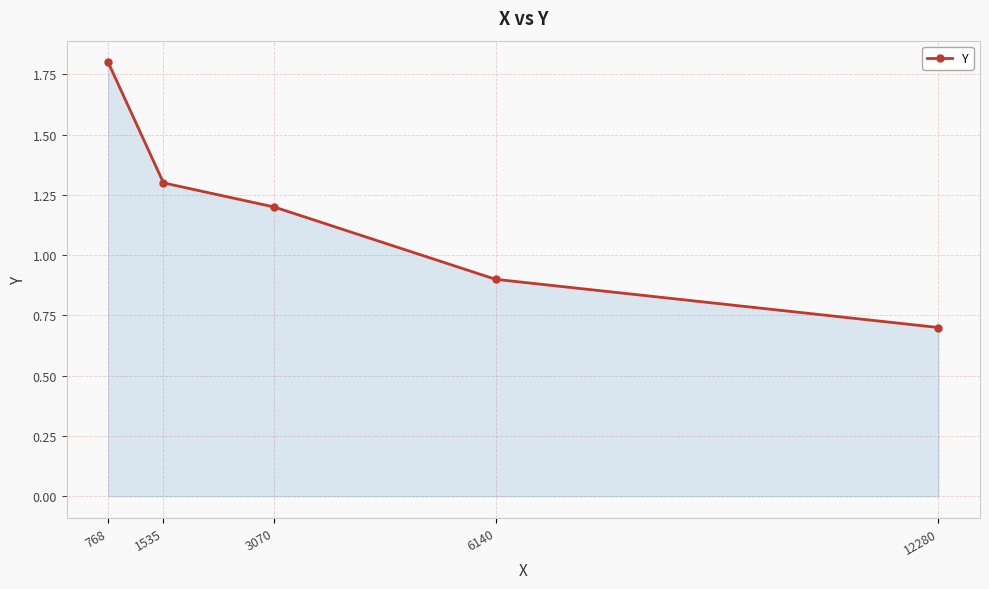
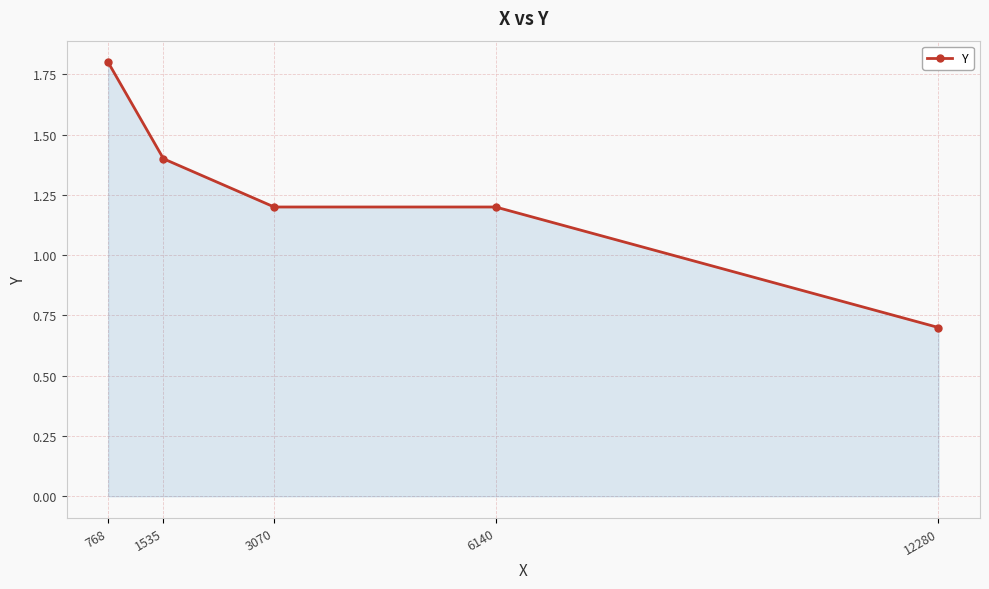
  {
    "768": 1.8,
-   "1535": 1.3,
+   "1535": 1.4,
    "3070": 1.2,
-   "6140": 0.9,
+   "6140": 1.2,
    "12280": 0.7
  }
